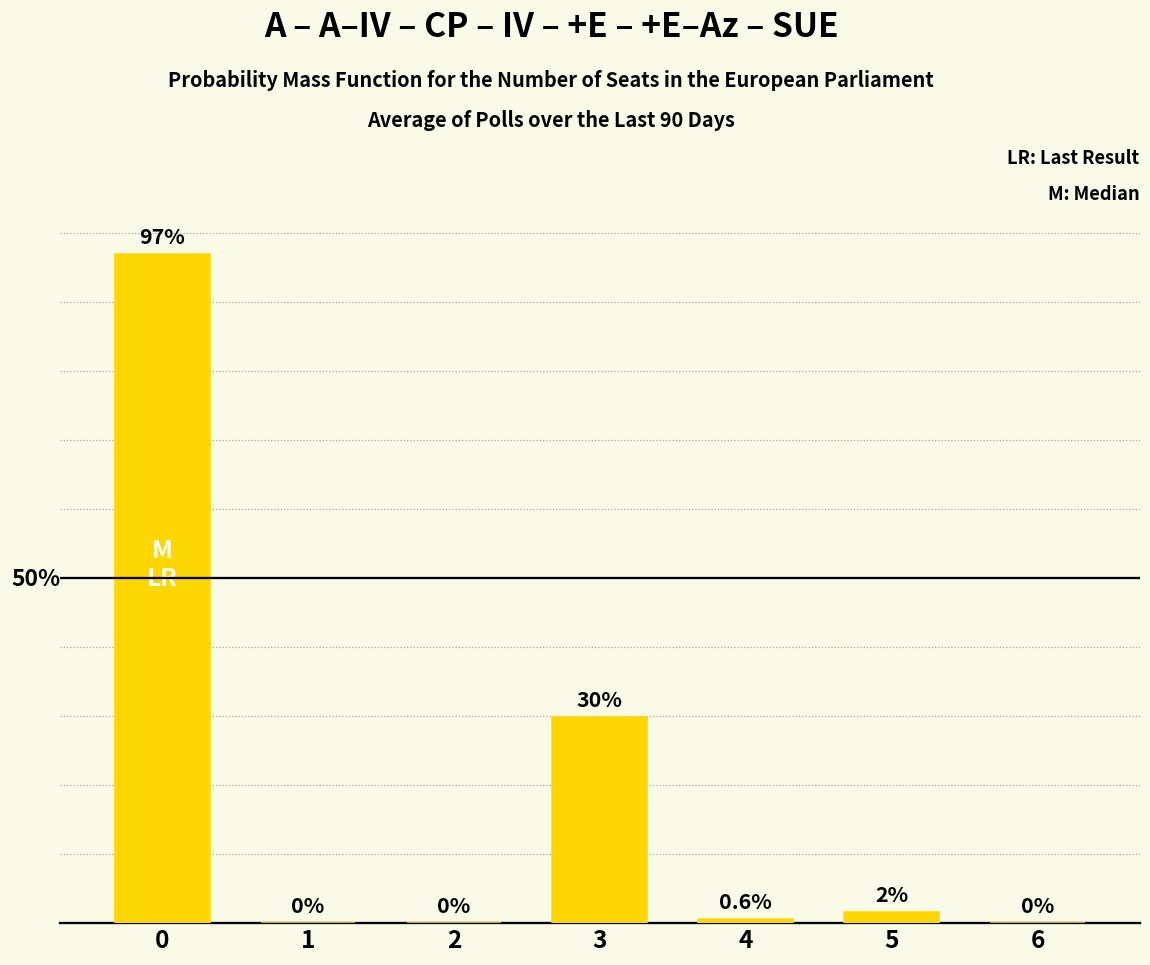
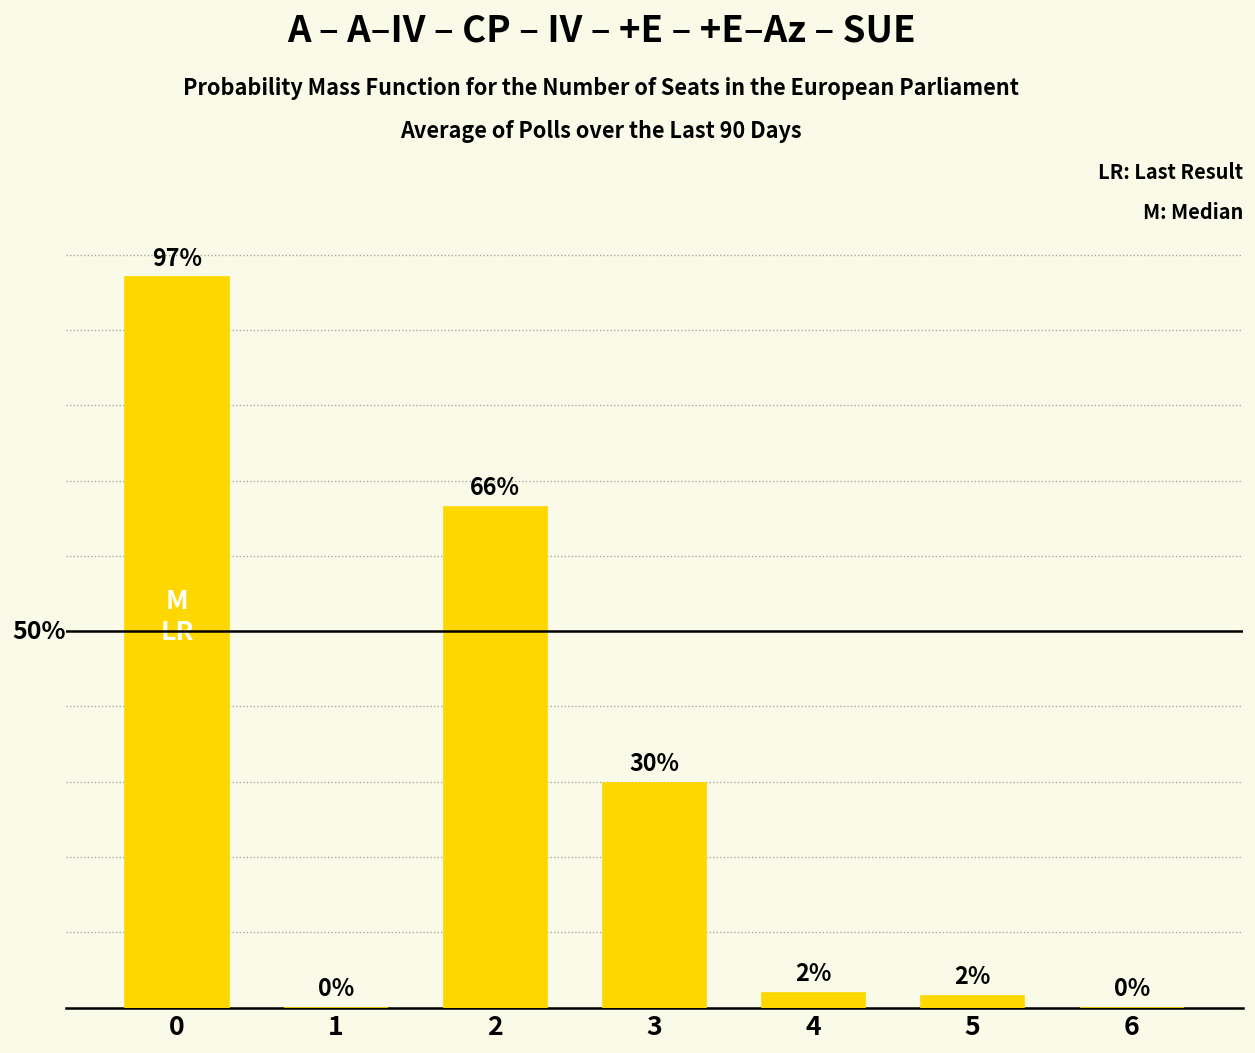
  {
    "0": "97%",
    "1": "0%",
-   "2": "0%",
+   "2": "66%",
    "3": "30%",
-   "4": "0.6%",
+   "4": "2%",
    "5": "2%",
    "6": "0%"
  }
